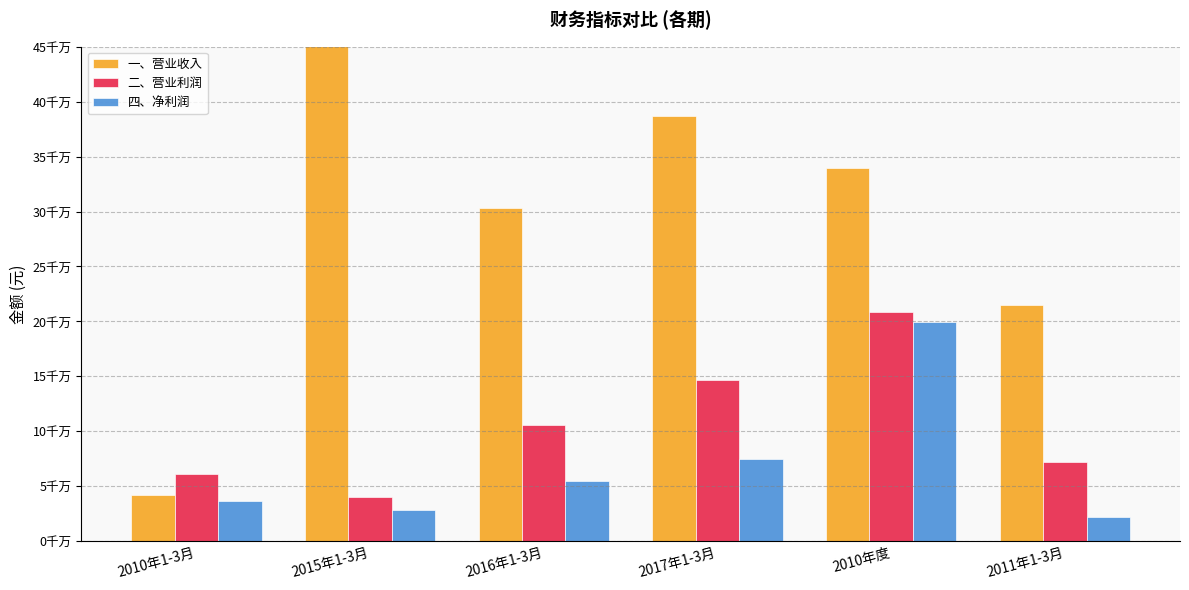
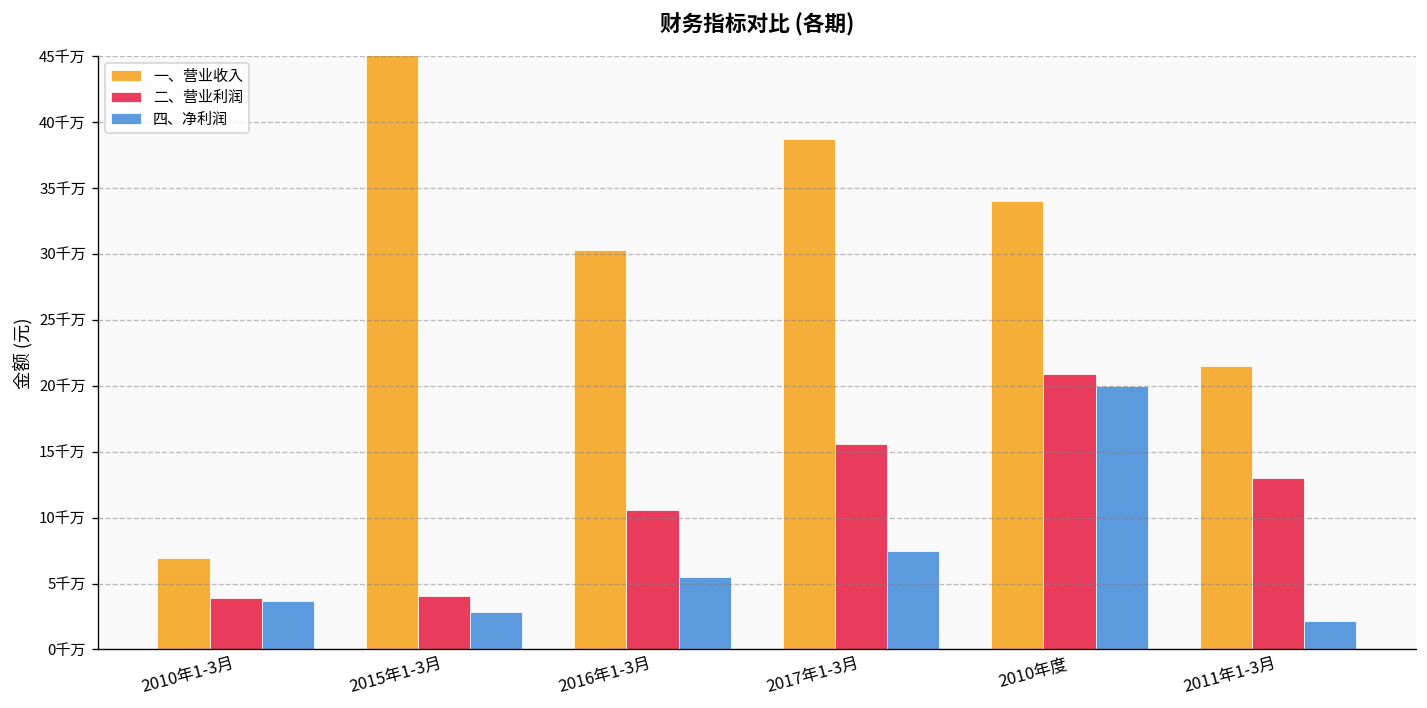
  {
    "一、营业收入": {
-     "2010年1-3月": "4.2千万",
+     "2010年1-3月": "6.9千万",
      "2016年1-3月": "30.3千万",
      "2017年1-3月": "38.7千万",
      "2010年度": "34.0千万",
      "2011年1-3月": "21.5千万"
    },
    "二、营业利润": {
-     "2010年1-3月": "6.1千万",
+     "2010年1-3月": "3.9千万",
      "2015年1-3月": "4.0千万",
      "2016年1-3月": "10.5千万",
-     "2017年1-3月": "14.7千万",
+     "2017年1-3月": "15.6千万",
      "2010年度": "20.9千万",
-     "2011年1-3月": "7.2千万"
+     "2011年1-3月": "13.0千万"
    },
    "四、净利润": {
      "2010年1-3月": "3.7千万",
      "2015年1-3月": "2.8千万",
      "2016年1-3月": "5.5千万",
      "2017年1-3月": "7.4千万",
      "2010年度": "20.0千万",
      "2011年1-3月": "2.2千万"
    }
  }
